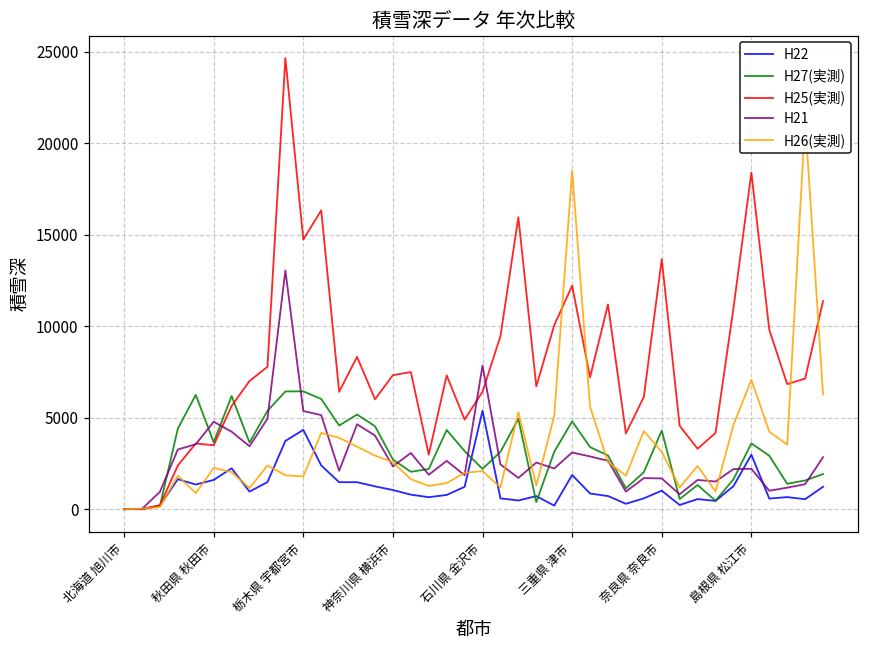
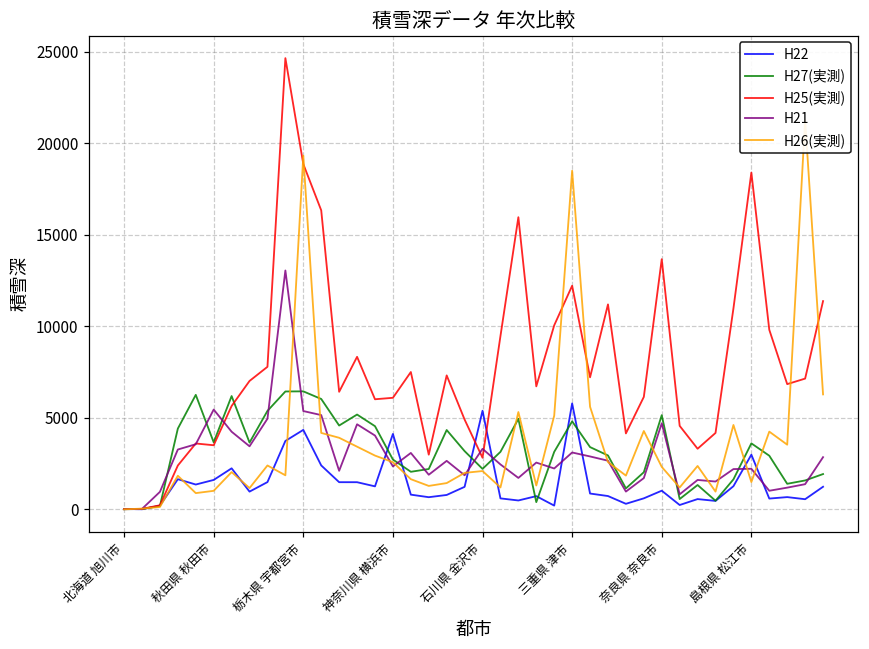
  {
    "H22": {
      "秋田県 秋田市": 1600,
      "栃木県 宇都宮市": 4300,
-     "神奈川県 横浜市": 1100,
+     "神奈川県 横浜市": 4100,
      "石川県 金沢市": 5400,
-     "三重県 津市": 1900,
+     "三重県 津市": 5800,
      "奈良県 奈良市": 1000,
      "島根県 松江市": 3000
    },
    "H27(実測)": {
      "秋田県 秋田市": 3700,
      "栃木県 宇都宮市": 6500,
      "三重県 津市": 4800,
-     "奈良県 奈良市": 4300,
+     "奈良県 奈良市": 5100,
      "島根県 松江市": 3600
    },
    "H25(実測)": {
      "秋田県 秋田市": 3500,
-     "栃木県 宇都宮市": 14700,
-     "神奈川県 横浜市": 7300,
-     "石川県 金沢市": 6400,
+     "栃木県 宇都宮市": 18900,
+     "神奈川県 横浜市": 6100,
+     "石川県 金沢市": 2800,
      "三重県 津市": 12200,
      "奈良県 奈良市": 13700,
      "島根県 松江市": 18400
    },
    "H21": {
-     "秋田県 秋田市": 4800,
+     "秋田県 秋田市": 5500,
      "栃木県 宇都宮市": 5400,
      "神奈川県 横浜市": 2300,
-     "石川県 金沢市": 7900,
+     "石川県 金沢市": 3300,
      "三重県 津市": 3100,
-     "奈良県 奈良市": 1700,
+     "奈良県 奈良市": 4700,
      "島根県 松江市": 2200
    },
    "H26(実測)": {
-     "秋田県 秋田市": 2300,
-     "栃木県 宇都宮市": 1800,
+     "秋田県 秋田市": 1000,
+     "栃木県 宇都宮市": 19300,
      "三重県 津市": 18500,
-     "奈良県 奈良市": 3100,
-     "島根県 松江市": 7100
+     "奈良県 奈良市": 2300,
+     "島根県 松江市": 1500
    }
  }
